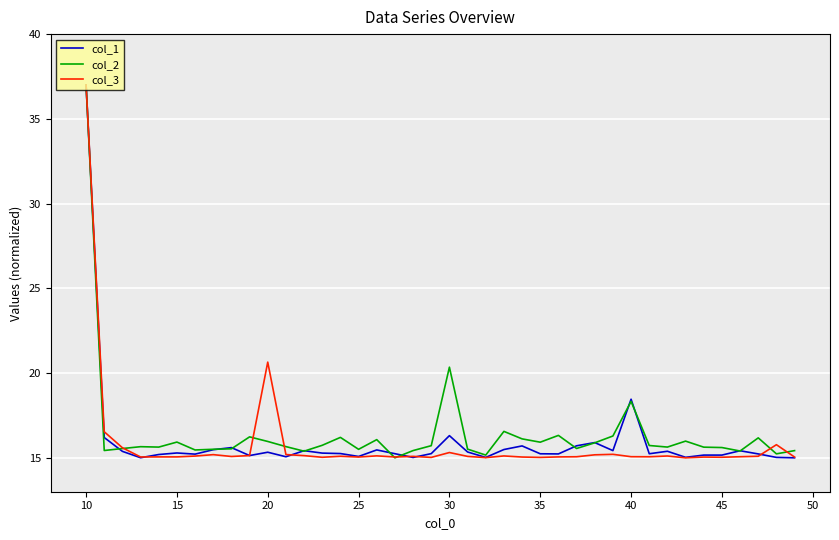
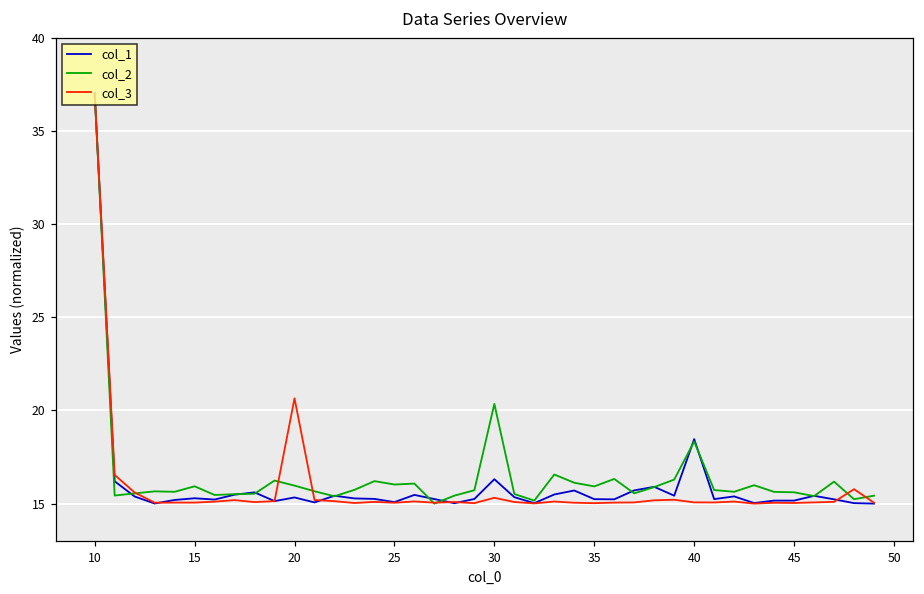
  {
    "col_1": {
      "15": 15.3,
      "20": 15.3,
      "30": 16.3,
      "35": 15.2
    },
    "col_2": {
      "15": 15.9,
      "20": 16.0,
-     "25": 15.5,
+     "25": 16.0,
      "30": 20.3,
      "35": 15.9,
      "45": 15.6
    },
    "col_3": {
      "15": 15.1,
      "20": 20.6,
      "30": 15.3,
      "35": 15.0,
      "40": 15.1
    }
  }
